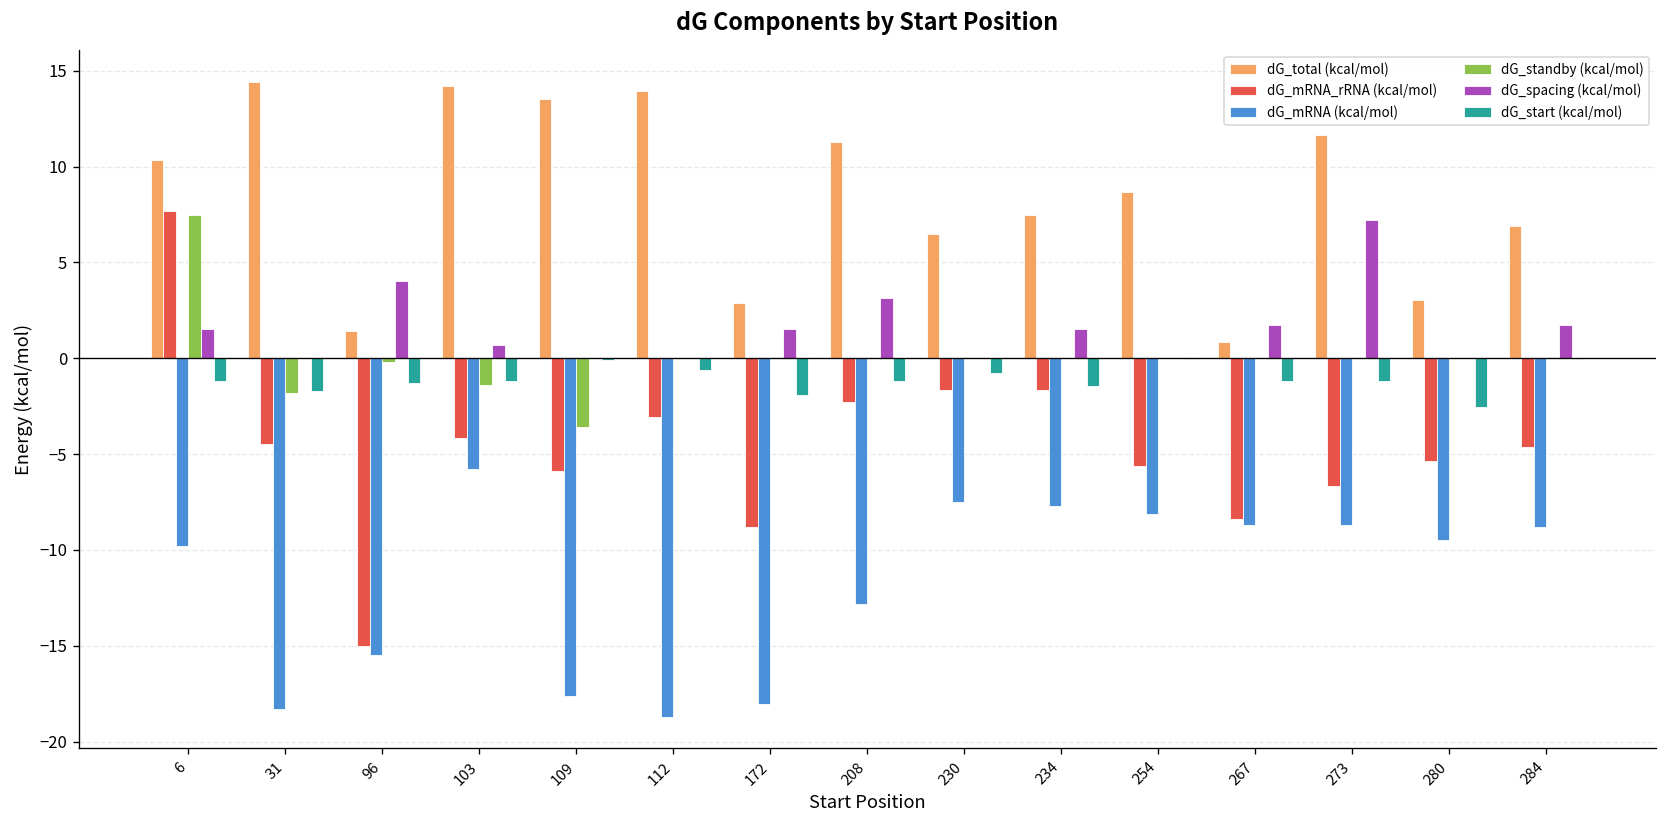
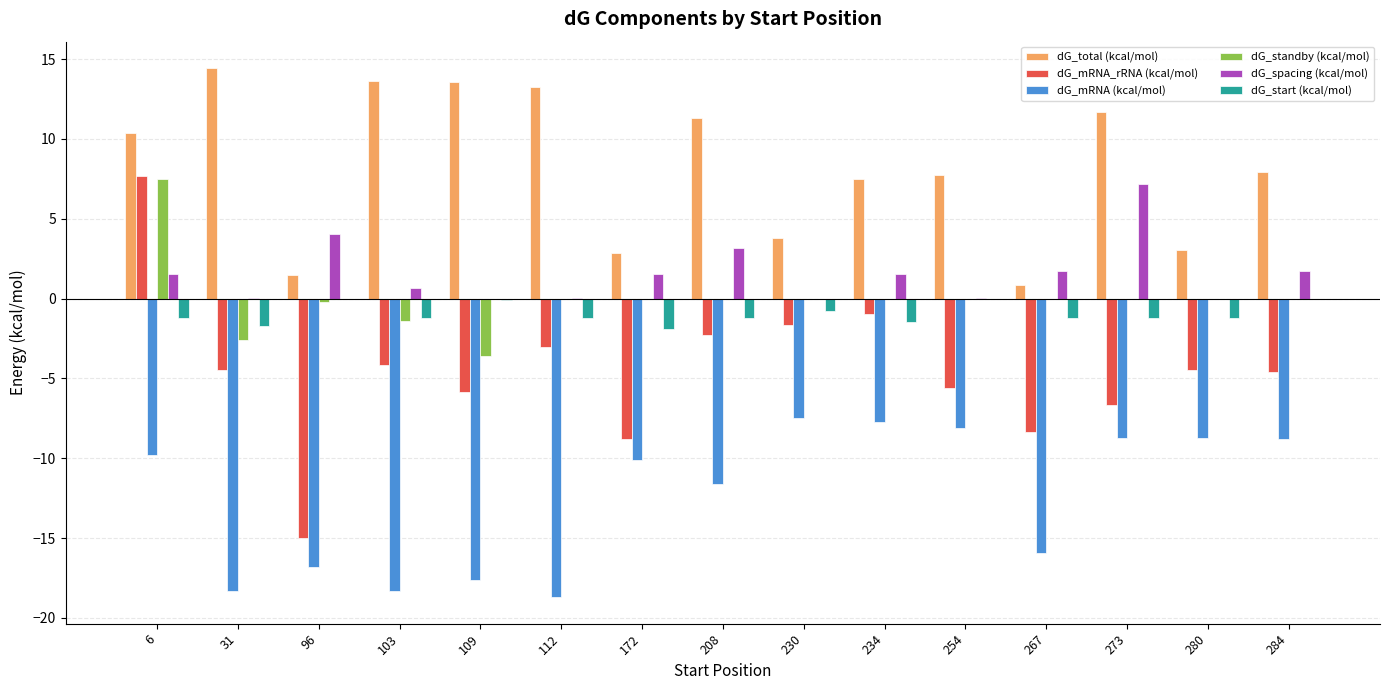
  {
    "dG_total (kcal/mol)": {
      "6": 10.4,
      "31": 14.4,
      "96": 1.5,
-     "103": 14.2,
+     "103": 13.6,
      "109": 13.5,
-     "112": 13.9,
+     "112": 13.3,
      "172": 2.9,
      "208": 11.3,
-     "230": 6.5,
+     "230": 3.8,
      "234": 7.5,
-     "254": 8.7,
+     "254": 7.7,
      "267": 0.9,
      "273": 11.7,
      "280": 3.0,
-     "284": 6.9
+     "284": 7.9
    },
    "dG_mRNA_rRNA (kcal/mol)": {
      "6": 7.7,
      "31": -4.5,
      "96": -15.0,
      "103": -4.2,
      "109": -5.9,
      "112": -3.1,
      "172": -8.8,
      "208": -2.3,
      "230": -1.7,
-     "234": -1.7,
+     "234": -0.9,
      "254": -5.6,
      "267": -8.4,
      "273": -6.7,
-     "280": -5.3,
+     "280": -4.5,
      "284": -4.6
    },
    "dG_mRNA (kcal/mol)": {
      "6": -9.8,
      "31": -18.3,
-     "96": -15.5,
-     "103": -5.8,
+     "96": -16.8,
+     "103": -18.3,
      "109": -17.6,
      "112": -18.7,
-     "172": -18.1,
-     "208": -12.8,
+     "172": -10.1,
+     "208": -11.6,
      "230": -7.5,
      "234": -7.7,
      "254": -8.1,
-     "267": -8.7,
+     "267": -15.9,
      "273": -8.7,
-     "280": -9.5,
+     "280": -8.7,
      "284": -8.8
    },
    "dG_standby (kcal/mol)": {
      "6": 7.5,
-     "31": -1.8,
+     "31": -2.6,
      "96": -0.2,
      "103": -1.4,
      "109": -3.6,
      "112": 0.0,
      "172": 0.0,
      "208": 0.0,
      "230": 0.0,
      "234": 0.0,
      "254": 0.0,
      "267": 0.0,
      "273": 0.0,
      "280": 0.0,
      "284": 0.0
    },
    "dG_spacing (kcal/mol)": {
      "6": 1.5,
      "96": 4.0,
      "103": 0.7,
      "109": 0.0,
      "172": 1.5,
      "208": 3.2,
      "230": 0.0,
      "234": 1.5,
      "267": 1.7,
      "273": 7.2,
      "280": 0.0,
      "284": 1.7
    },
    "dG_start (kcal/mol)": {
      "6": -1.2,
      "31": -1.7,
-     "96": -1.3,
+     "96": 0.0,
      "103": -1.2,
-     "112": -0.6,
+     "112": -1.2,
      "172": -1.9,
      "208": -1.2,
      "230": -0.8,
      "234": -1.5,
      "267": -1.2,
      "273": -1.2,
-     "280": -2.6
+     "280": -1.2
    }
  }
